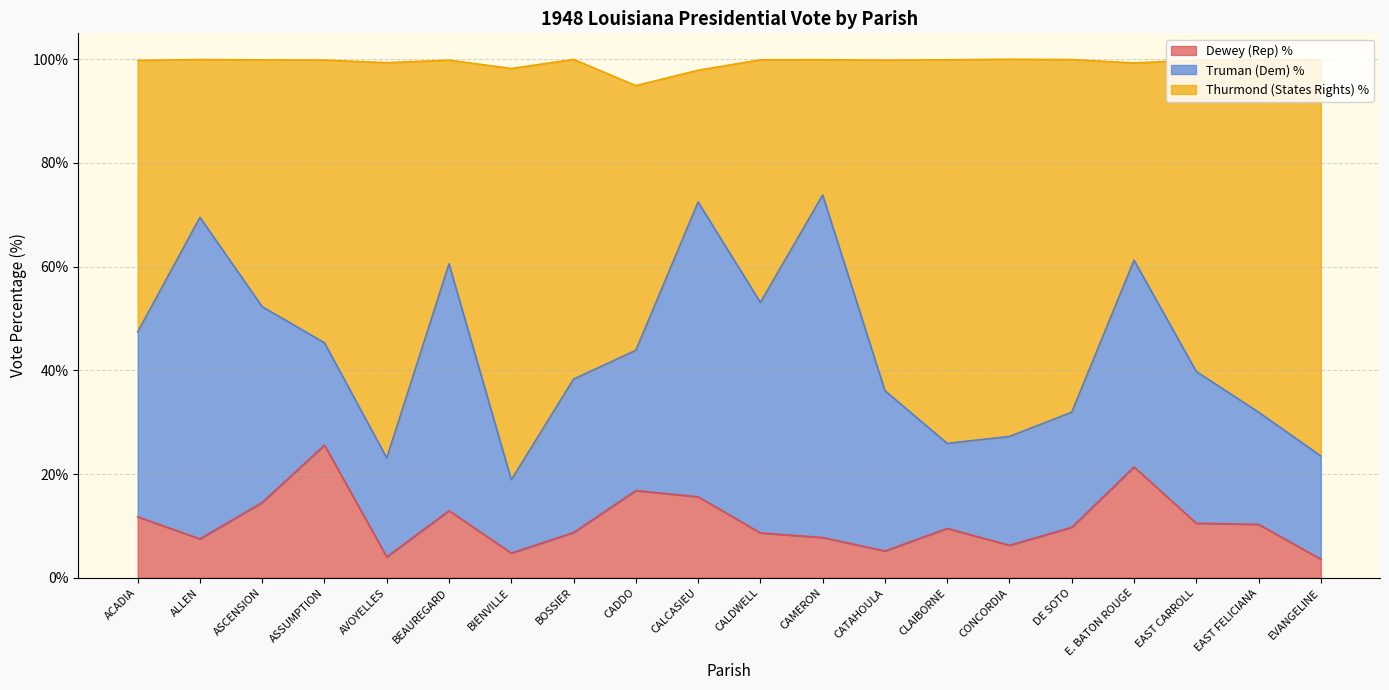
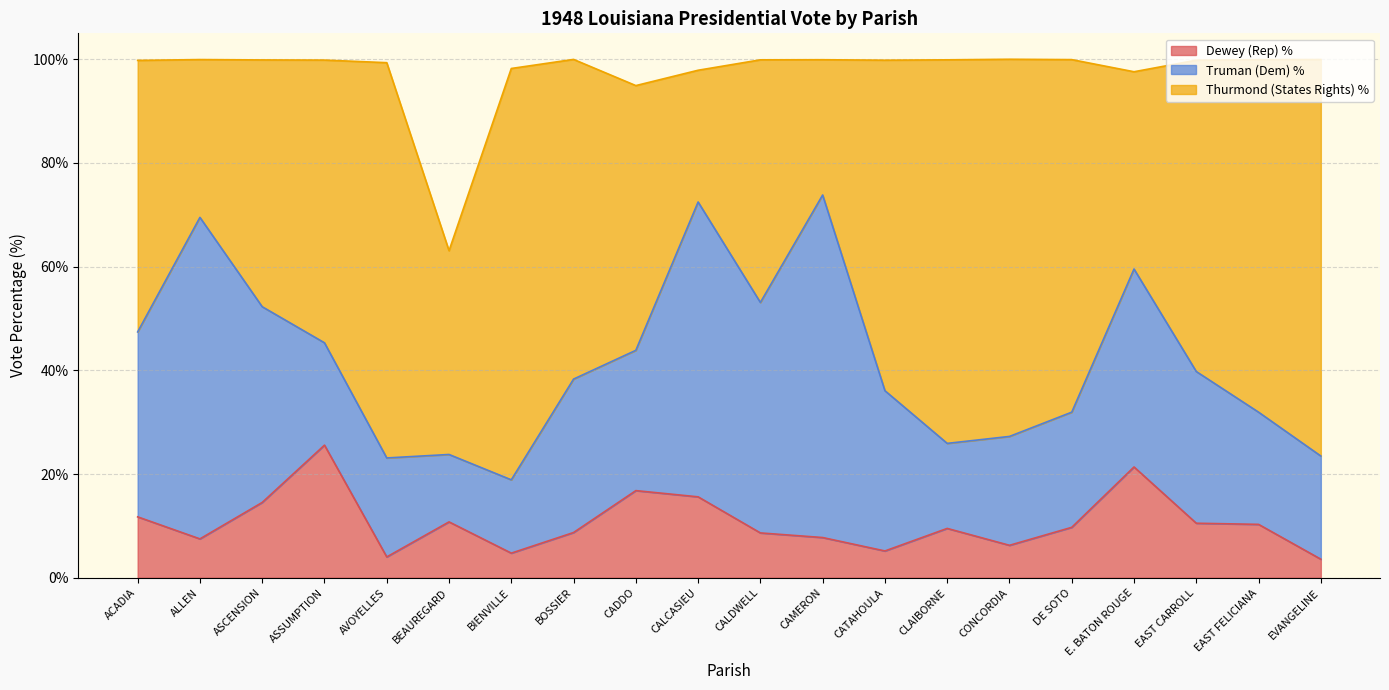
  {
    "Dewey (Rep) %": {
      "ACADIA": "12%",
      "ALLEN": "7%",
      "ASCENSION": "15%",
      "ASSUMPTION": "26%",
      "AVOYELLES": "4%",
-     "BEAUREGARD": "13%",
+     "BEAUREGARD": "11%",
      "BIENVILLE": "5%",
      "BOSSIER": "9%",
      "CADDO": "17%",
      "CALCASIEU": "16%",
      "CALDWELL": "9%",
      "CAMERON": "8%",
      "CATAHOULA": "5%",
      "CLAIBORNE": "10%",
      "CONCORDIA": "6%",
      "DE SOTO": "10%",
      "E. BATON ROUGE": "21%",
      "EAST CARROLL": "11%",
      "EAST FELICIANA": "10%",
      "EVANGELINE": "4%"
    },
    "Truman (Dem) %": {
      "ACADIA": "36%",
      "ALLEN": "62%",
      "ASCENSION": "38%",
      "ASSUMPTION": "20%",
      "AVOYELLES": "19%",
-     "BEAUREGARD": "48%",
+     "BEAUREGARD": "13%",
      "BIENVILLE": "14%",
      "BOSSIER": "30%",
      "CADDO": "27%",
      "CALCASIEU": "57%",
      "CALDWELL": "44%",
      "CAMERON": "66%",
      "CATAHOULA": "31%",
      "CLAIBORNE": "16%",
      "CONCORDIA": "21%",
      "DE SOTO": "22%",
-     "E. BATON ROUGE": "40%",
+     "E. BATON ROUGE": "38%",
      "EAST CARROLL": "29%",
      "EAST FELICIANA": "22%",
      "EVANGELINE": "20%"
    },
    "Thurmond (States Rights) %": {
      "ACADIA": "52%",
      "ALLEN": "30%",
      "ASCENSION": "48%",
      "ASSUMPTION": "55%",
      "AVOYELLES": "76%",
      "BEAUREGARD": "39%",
      "BIENVILLE": "79%",
      "BOSSIER": "62%",
      "CADDO": "51%",
      "CALCASIEU": "25%",
      "CALDWELL": "47%",
      "CAMERON": "26%",
      "CATAHOULA": "64%",
      "CLAIBORNE": "74%",
      "CONCORDIA": "73%",
      "DE SOTO": "68%",
      "E. BATON ROUGE": "38%"
    }
  }
